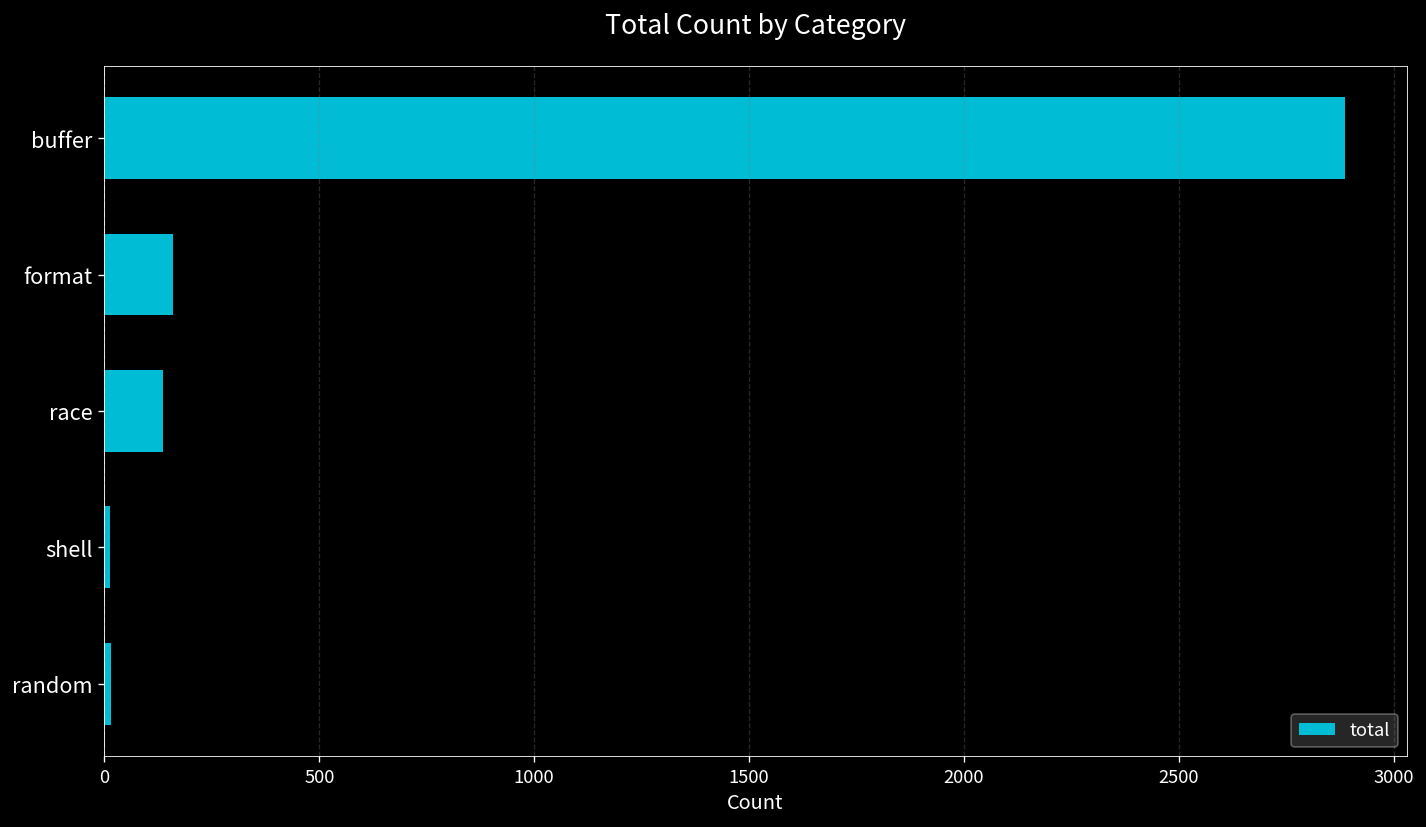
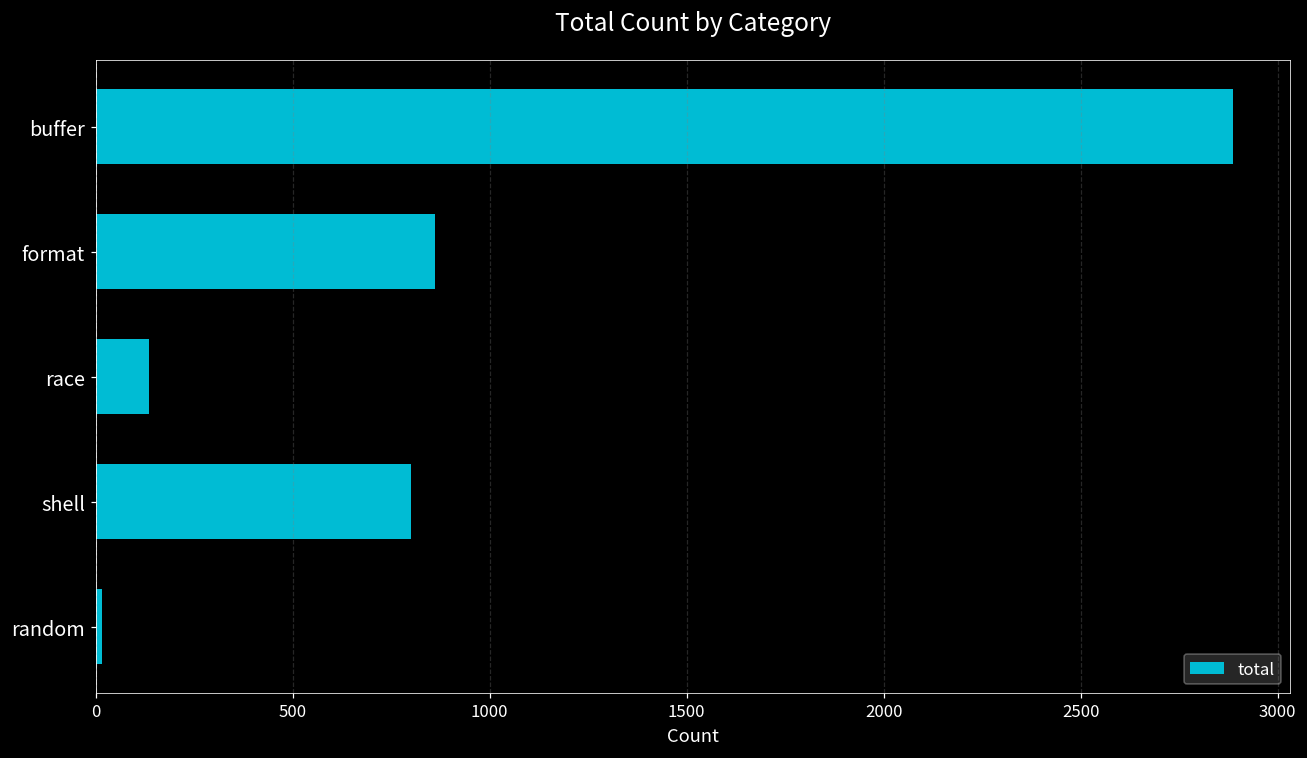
  {
    "buffer": 2890,
-   "format": 160,
+   "format": 860,
    "race": 140,
-   "shell": 10,
+   "shell": 800,
    "random": 20
  }
